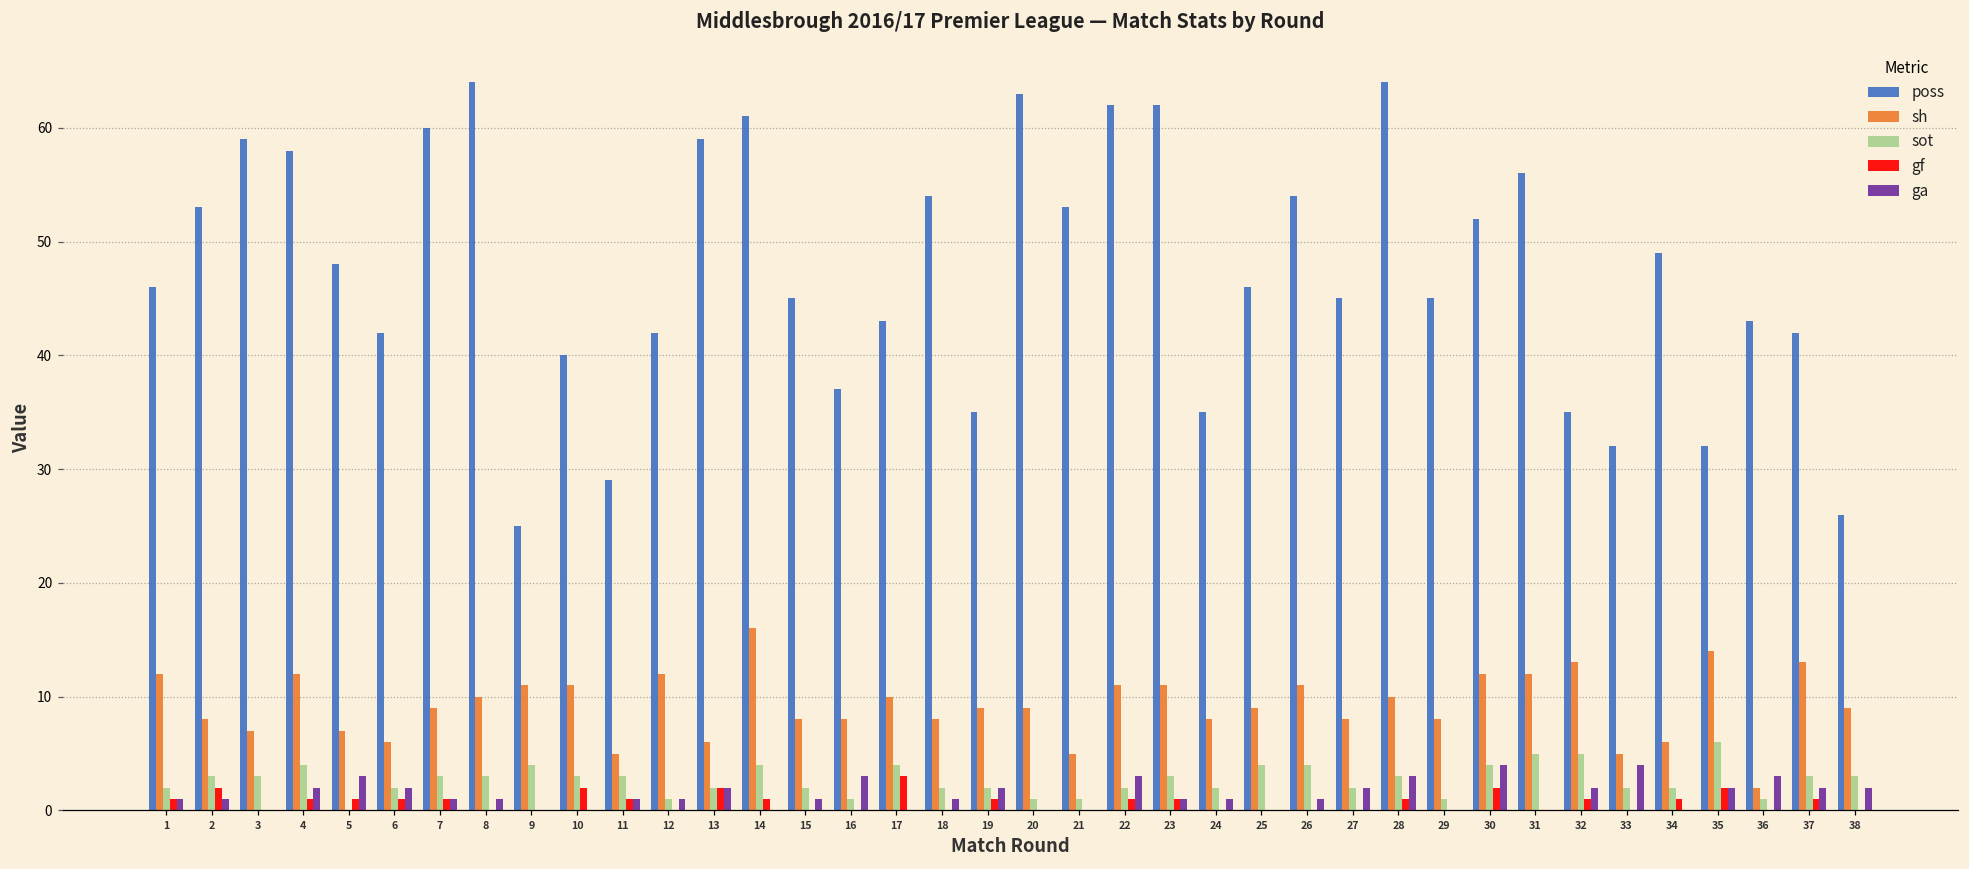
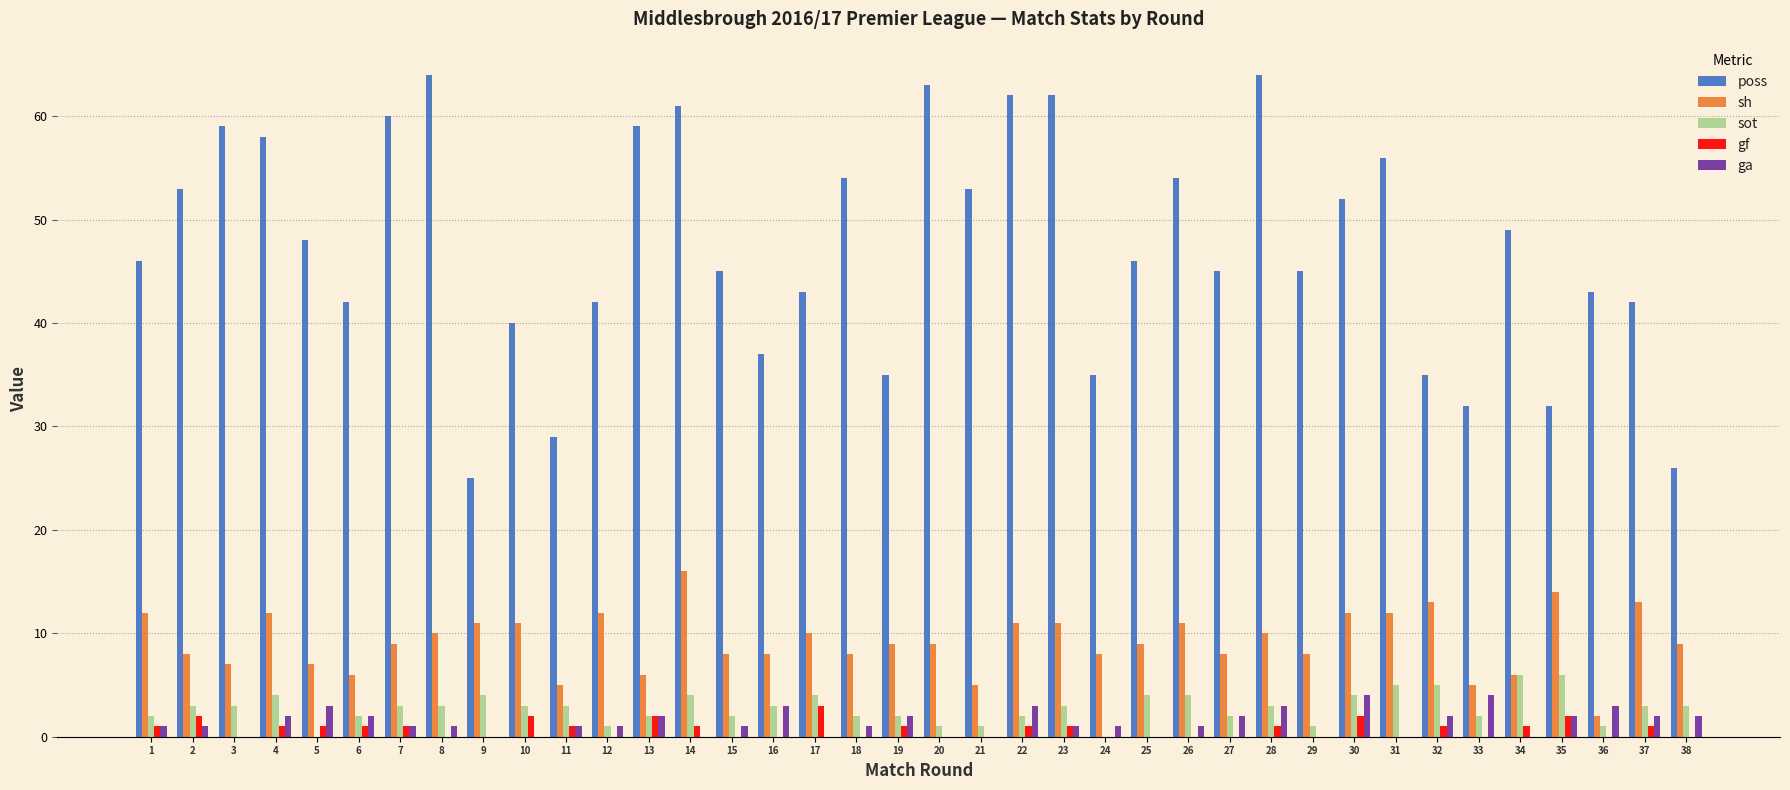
  {
    "poss": {
      "1": 46,
      "2": 53,
      "3": 59,
      "4": 58,
      "5": 48,
      "6": 42,
      "7": 60,
      "8": 64,
      "9": 25,
      "10": 40,
      "11": 29,
      "12": 42,
      "13": 59,
      "14": 61,
      "15": 45,
      "16": 37,
      "17": 43,
      "18": 54,
      "19": 35,
      "20": 63,
      "21": 53,
      "22": 62,
      "23": 62,
      "24": 35,
      "25": 46,
      "26": 54,
      "27": 45,
      "28": 64,
      "29": 45,
      "30": 52,
      "31": 56,
      "32": 35,
      "33": 32,
      "34": 49,
      "35": 32,
      "36": 43,
      "37": 42,
      "38": 26
    },
    "sh": {
      "1": 12,
      "2": 8,
      "3": 7,
      "4": 12,
      "5": 7,
      "6": 6,
      "7": 9,
      "8": 10,
      "9": 11,
      "10": 11,
      "11": 5,
      "12": 12,
      "13": 6,
      "14": 16,
      "15": 8,
      "16": 8,
      "17": 10,
      "18": 8,
      "19": 9,
      "20": 9,
      "21": 5,
      "22": 11,
      "23": 11,
      "24": 8,
      "25": 9,
      "26": 11,
      "27": 8,
      "28": 10,
      "29": 8,
      "30": 12,
      "31": 12,
      "32": 13,
      "33": 5,
      "34": 6,
      "35": 14,
      "36": 2,
      "37": 13,
      "38": 9
    },
    "sot": {
      "1": 2,
      "2": 3,
      "3": 3,
      "4": 4,
      "5": 0,
      "6": 2,
      "7": 3,
      "8": 3,
      "9": 4,
      "10": 3,
      "11": 3,
      "12": 1,
      "13": 2,
      "14": 4,
      "15": 2,
-     "16": 1,
+     "16": 3,
      "17": 4,
      "18": 2,
      "19": 2,
      "20": 1,
      "21": 1,
      "22": 2,
      "23": 3,
-     "24": 2,
+     "24": 0,
      "25": 4,
      "26": 4,
      "27": 2,
      "28": 3,
      "29": 1,
      "30": 4,
      "31": 5,
      "32": 5,
      "33": 2,
-     "34": 2,
+     "34": 6,
      "35": 6,
      "36": 1,
      "37": 3,
      "38": 3
    },
    "gf": {
      "1": 1,
      "2": 2,
      "3": 0,
      "4": 1,
      "5": 1,
      "6": 1,
      "7": 1,
      "8": 0,
      "9": 0,
      "10": 2,
      "11": 1,
      "12": 0,
      "13": 2,
      "14": 1,
      "15": 0,
      "16": 0,
      "17": 3,
      "18": 0,
      "19": 1,
      "20": 0,
      "21": 0,
      "22": 1,
      "23": 1,
      "24": 0,
      "25": 0,
      "26": 0,
      "27": 0,
      "28": 1,
      "29": 0,
      "30": 2,
      "31": 0,
      "32": 1,
      "33": 0,
      "34": 1,
      "35": 2,
      "36": 0,
      "37": 1,
      "38": 0
    },
    "ga": {
      "1": 1,
      "2": 1,
      "3": 0,
      "4": 2,
      "5": 3,
      "6": 2,
      "7": 1,
      "8": 1,
      "9": 0,
      "10": 0,
      "11": 1,
      "12": 1,
      "13": 2,
      "14": 0,
      "15": 1,
      "16": 3,
      "17": 0,
      "18": 1,
      "19": 2,
      "20": 0,
      "21": 0,
      "22": 3,
      "23": 1,
      "24": 1,
      "25": 0,
      "26": 1,
      "27": 2,
      "28": 3,
      "29": 0,
      "30": 4,
      "31": 0,
      "32": 2,
      "33": 4,
      "34": 0,
      "35": 2,
      "36": 3,
      "37": 2,
      "38": 2
    }
  }
